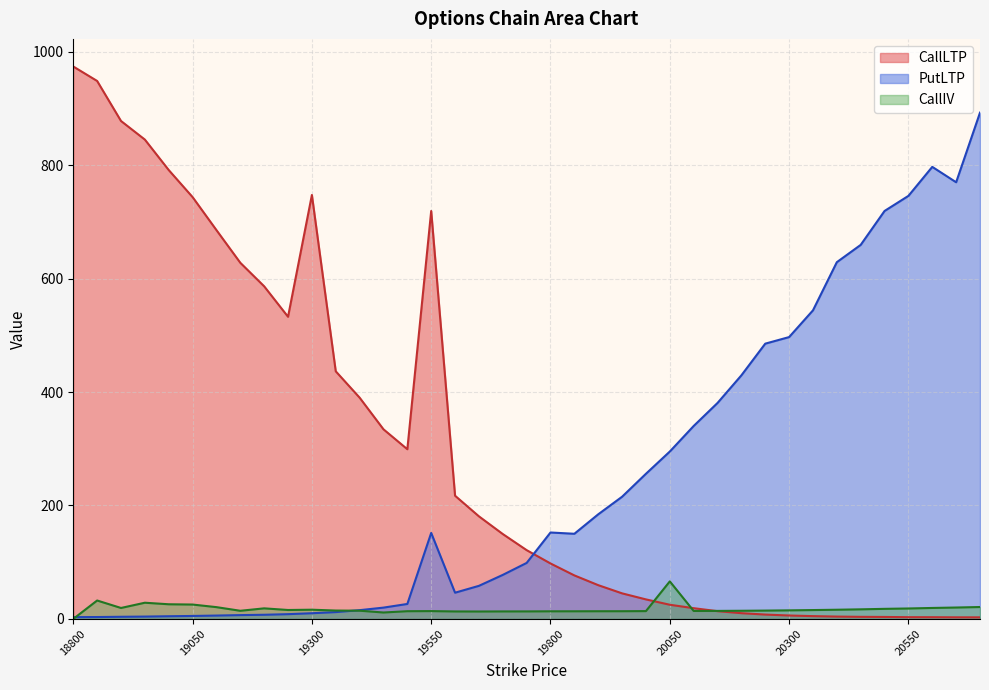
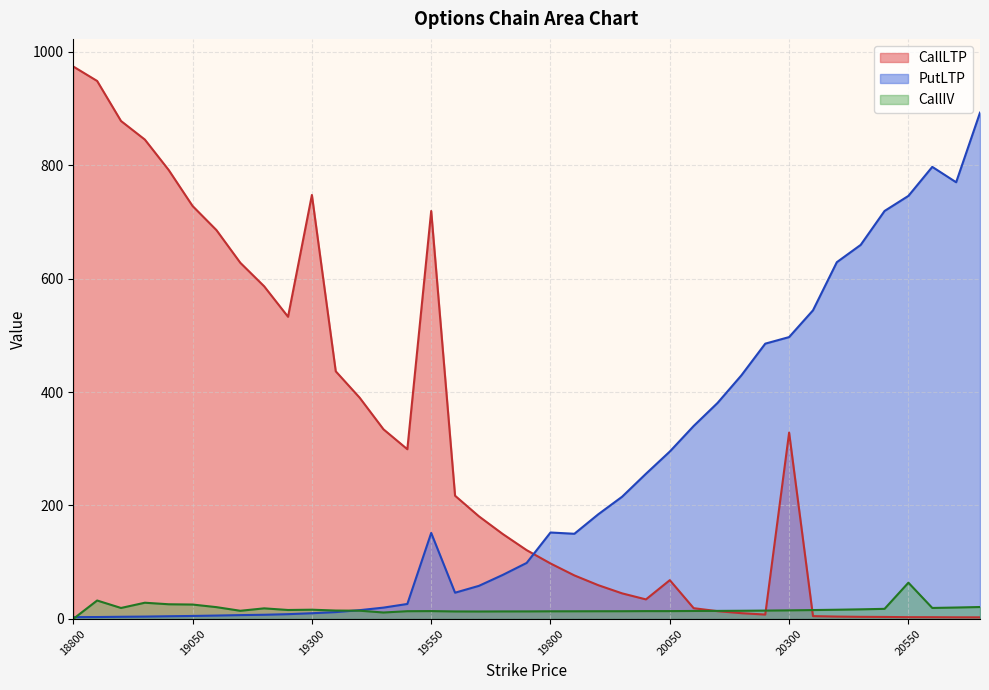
  {
    "CallLTP": {
      "18800": 970,
-     "19050": 740,
+     "19050": 730,
      "19300": 750,
      "19550": 720,
      "19800": 100,
-     "20050": 20,
-     "20300": 10,
+     "20050": 70,
+     "20300": 330,
      "20550": 0
    },
    "PutLTP": {
      "19050": 10,
      "19300": 10,
      "19550": 150,
      "19800": 150,
      "20050": 300,
      "20300": 500,
      "20550": 750
    },
    "CallIV": {
      "19050": 30,
      "19300": 20,
      "19550": 10,
      "19800": 10,
-     "20050": 70,
+     "20050": 10,
      "20300": 20,
-     "20550": 20
+     "20550": 60
    }
  }
